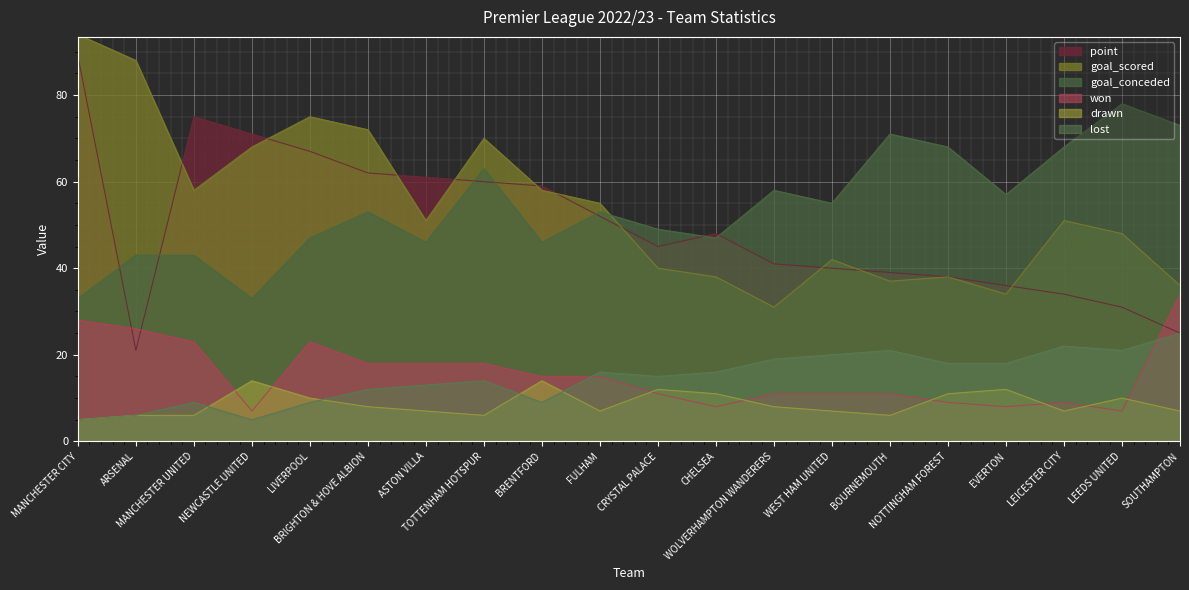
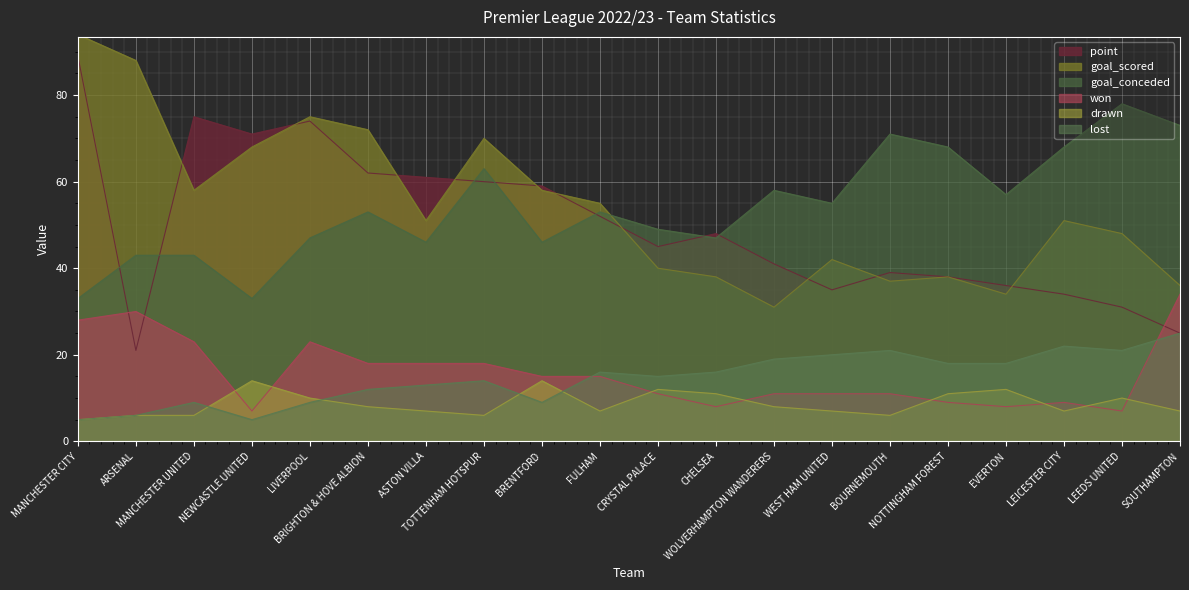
  {
    "point": {
      "MANCHESTER CITY": 89,
      "ARSENAL": 21,
      "MANCHESTER UNITED": 75,
      "NEWCASTLE UNITED": 71,
-     "LIVERPOOL": 67,
+     "LIVERPOOL": 74,
      "BRIGHTON & HOVE ALBION": 62,
      "ASTON VILLA": 61,
      "TOTTENHAM HOTSPUR": 60,
      "BRENTFORD": 59,
      "FULHAM": 52,
      "CRYSTAL PALACE": 45,
      "CHELSEA": 48,
      "WOLVERHAMPTON WANDERERS": 41,
-     "WEST HAM UNITED": 40,
+     "WEST HAM UNITED": 35,
      "BOURNEMOUTH": 39,
      "EVERTON": 36,
      "LEICESTER CITY": 34,
      "LEEDS UNITED": 31
    },
    "won": {
      "MANCHESTER CITY": 28,
-     "ARSENAL": 26,
+     "ARSENAL": 30,
      "MANCHESTER UNITED": 23,
      "NEWCASTLE UNITED": 7,
      "LIVERPOOL": 23,
      "BRIGHTON & HOVE ALBION": 18,
      "ASTON VILLA": 18,
      "TOTTENHAM HOTSPUR": 18,
      "BRENTFORD": 15,
      "FULHAM": 15,
      "CRYSTAL PALACE": 11,
      "CHELSEA": 8,
      "WOLVERHAMPTON WANDERERS": 11,
      "WEST HAM UNITED": 11,
      "BOURNEMOUTH": 11,
      "NOTTINGHAM FOREST": 9,
      "EVERTON": 8,
      "LEICESTER CITY": 9,
      "LEEDS UNITED": 7,
      "SOUTHAMPTON": 34
    }
  }
